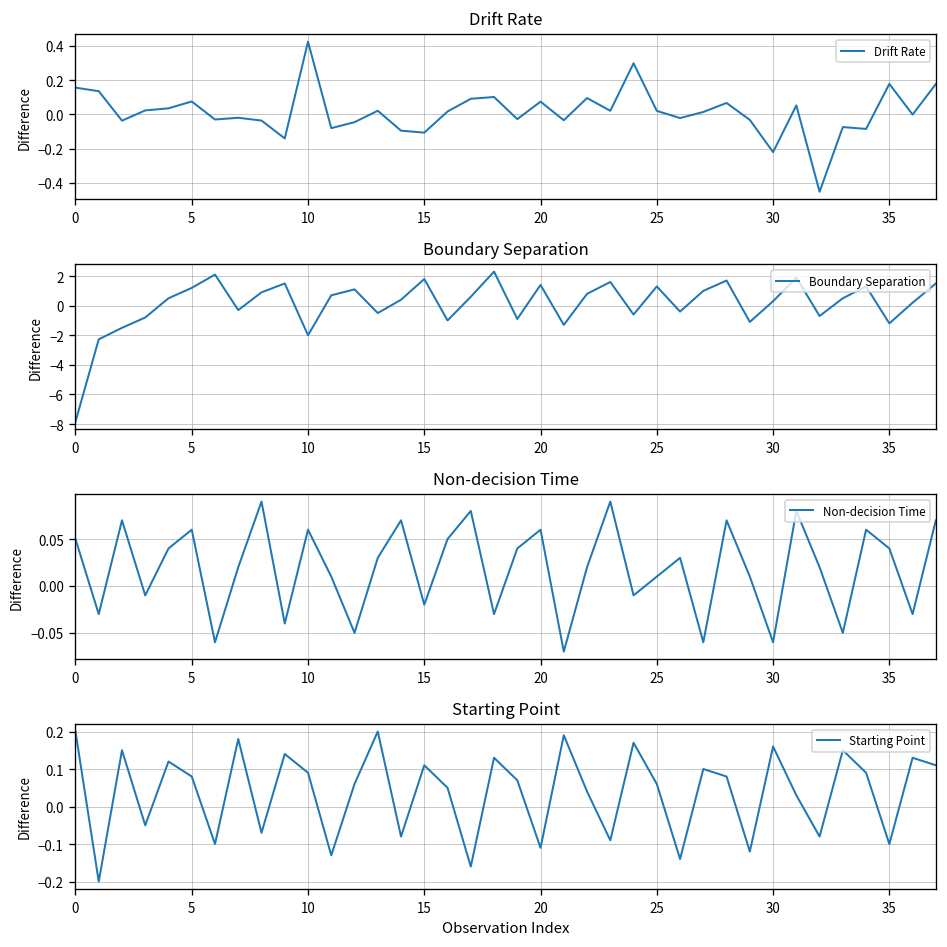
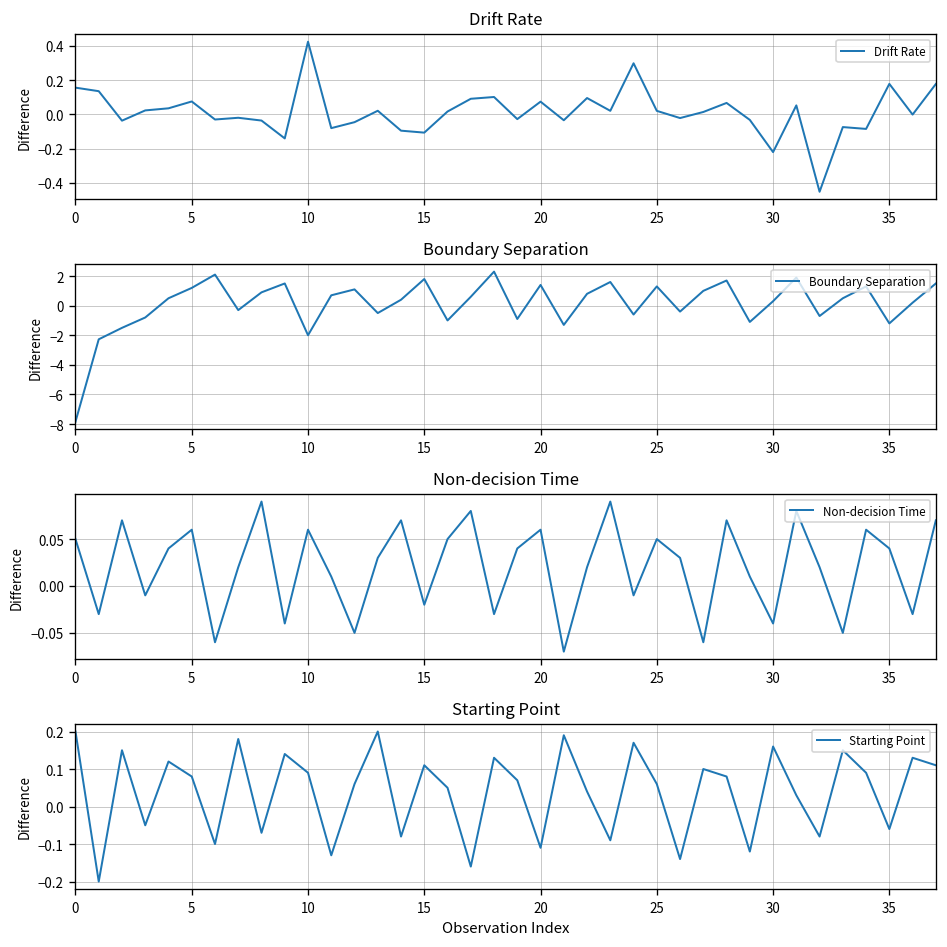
  {
    "Drift Rate": {
      "0": 0.16,
      "5": 0.08,
      "10": 0.42,
      "15": -0.11,
      "20": 0.07,
      "25": 0.02,
      "30": -0.22,
      "35": 0.18
    },
    "Boundary Separation": {
      "0": -7.8,
      "5": 1.2,
      "10": -2.0,
      "15": 1.8,
      "20": 1.4,
      "25": 1.3,
      "30": 0.3,
      "35": -1.2
    },
    "Non-decision Time": {
      "0": 0.05,
      "5": 0.06,
      "10": 0.06,
      "15": -0.02,
      "20": 0.06,
-     "25": 0.01,
-     "30": -0.06,
+     "25": 0.05,
+     "30": -0.04,
      "35": 0.04
    },
    "Starting Point": {
      "0": 0.20,
      "5": 0.08,
      "10": 0.09,
      "15": 0.11,
      "20": -0.11,
      "25": 0.06,
      "30": 0.16,
-     "35": -0.10
+     "35": -0.06
    }
  }
